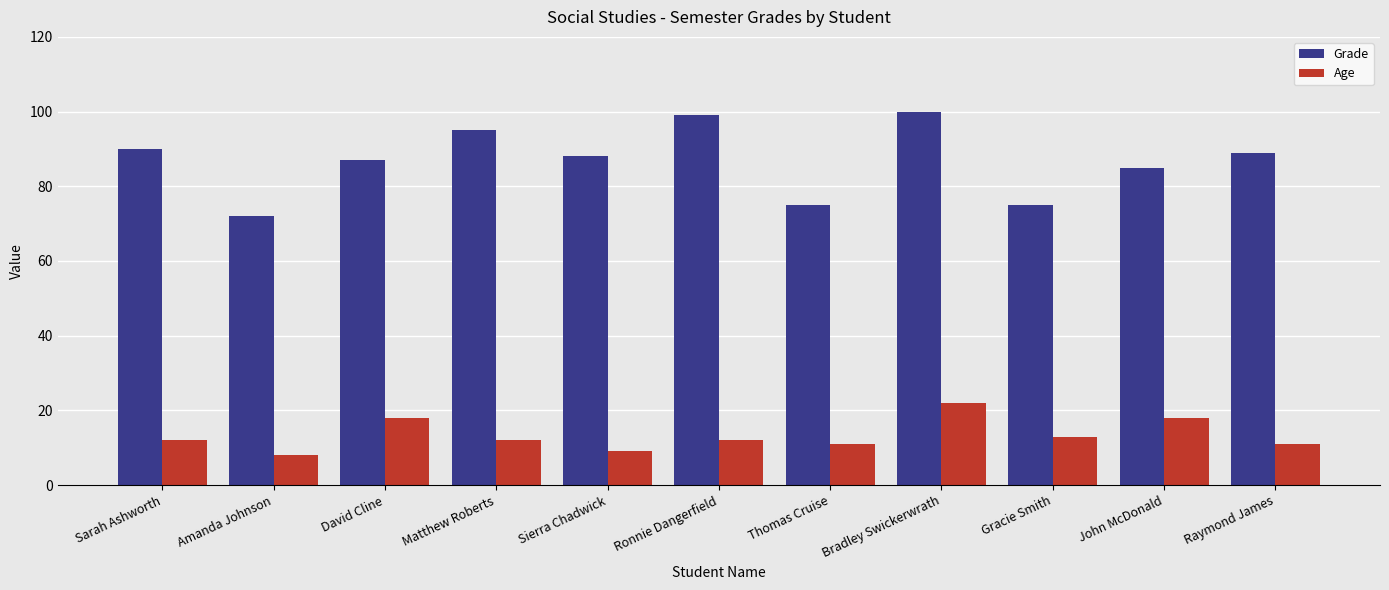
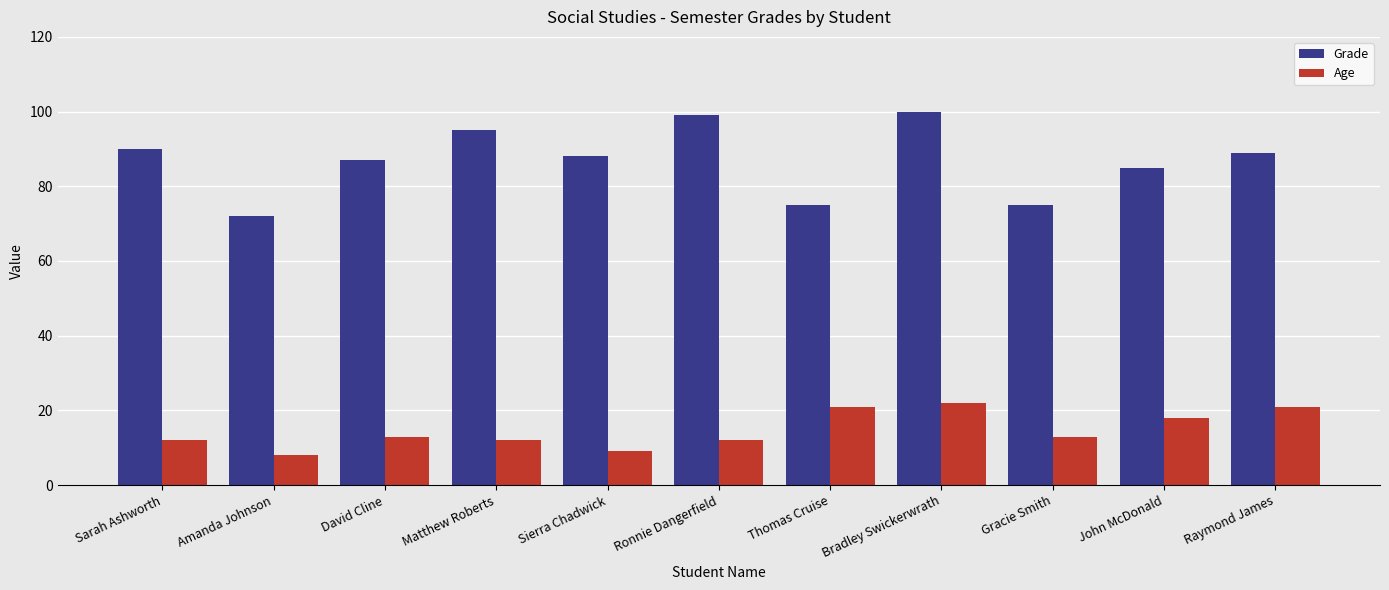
  {
    "Grade": {
      "Sarah Ashworth": 90,
      "Amanda Johnson": 72,
      "David Cline": 87,
      "Matthew Roberts": 95,
      "Sierra Chadwick": 88,
      "Ronnie Dangerfield": 99,
      "Thomas Cruise": 75,
      "Bradley Swickerwrath": 100,
      "Gracie Smith": 75,
      "John McDonald": 85,
      "Raymond James": 89
    },
    "Age": {
      "Sarah Ashworth": 12,
      "Amanda Johnson": 8,
-     "David Cline": 18,
+     "David Cline": 13,
      "Matthew Roberts": 12,
      "Sierra Chadwick": 9,
      "Ronnie Dangerfield": 12,
-     "Thomas Cruise": 11,
+     "Thomas Cruise": 21,
      "Bradley Swickerwrath": 22,
      "Gracie Smith": 13,
      "John McDonald": 18,
-     "Raymond James": 11
+     "Raymond James": 21
    }
  }
